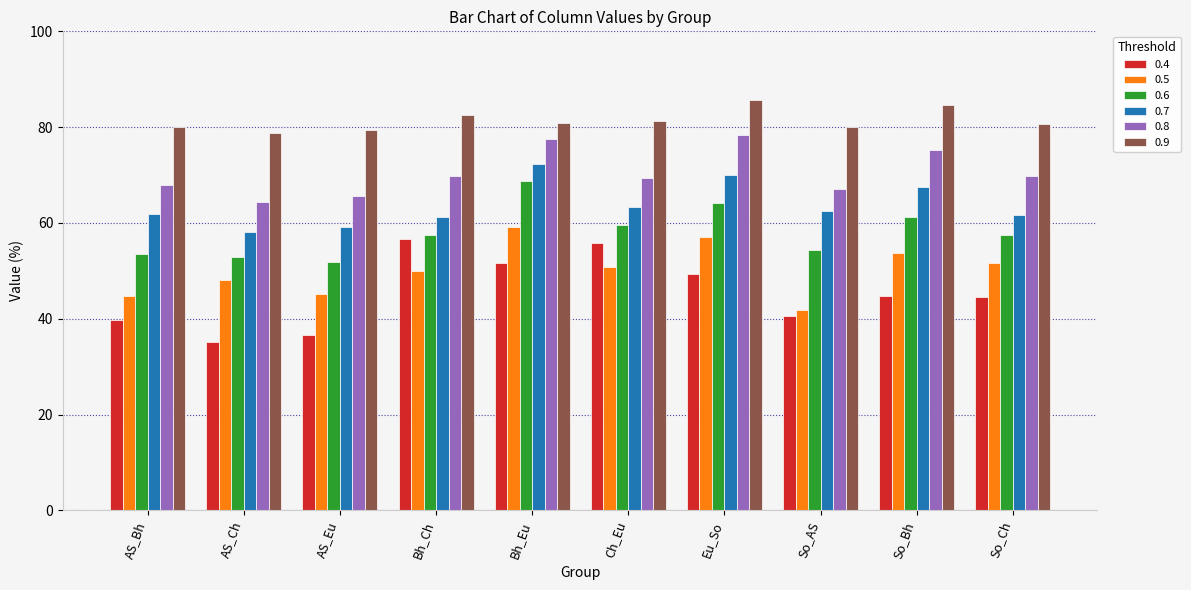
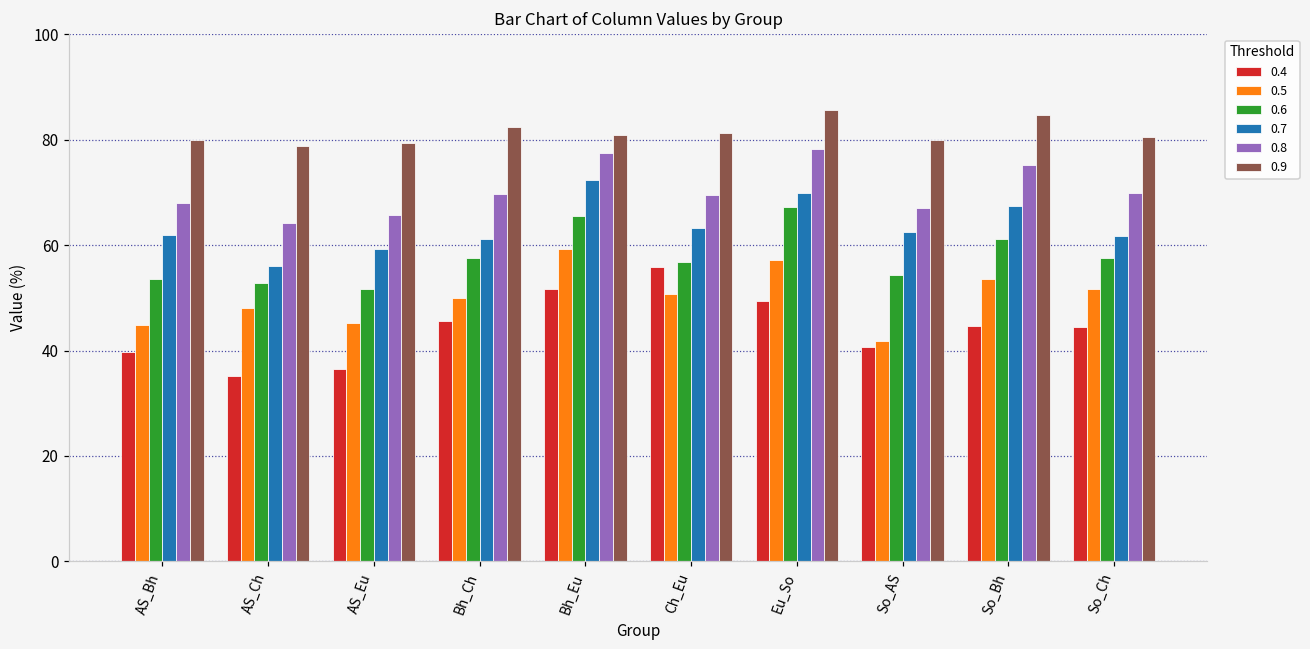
  {
    "0.4": {
      "AS_Bh": 40,
      "AS_Ch": 35,
      "AS_Eu": 37,
-     "Bh_Ch": 57,
+     "Bh_Ch": 46,
      "Bh_Eu": 52,
      "Ch_Eu": 56,
      "Eu_So": 49,
      "So_AS": 41,
      "So_Bh": 45,
      "So_Ch": 45
    },
    "0.5": {
      "AS_Bh": 45,
      "AS_Ch": 48,
      "AS_Eu": 45,
      "Bh_Ch": 50,
      "Bh_Eu": 59,
      "Ch_Eu": 51,
      "Eu_So": 57,
      "So_AS": 42,
      "So_Bh": 54,
      "So_Ch": 52
    },
    "0.6": {
      "AS_Bh": 54,
      "AS_Ch": 53,
      "AS_Eu": 52,
      "Bh_Ch": 57,
-     "Bh_Eu": 69,
-     "Ch_Eu": 59,
-     "Eu_So": 64,
+     "Bh_Eu": 65,
+     "Ch_Eu": 57,
+     "Eu_So": 67,
      "So_AS": 54,
      "So_Bh": 61,
      "So_Ch": 57
    },
    "0.7": {
      "AS_Bh": 62,
-     "AS_Ch": 58,
+     "AS_Ch": 56,
      "AS_Eu": 59,
      "Bh_Ch": 61,
      "Bh_Eu": 72,
      "Ch_Eu": 63,
      "Eu_So": 70,
      "So_AS": 62,
      "So_Bh": 67,
      "So_Ch": 62
    },
    "0.8": {
      "AS_Bh": 68,
      "AS_Ch": 64,
      "AS_Eu": 66,
      "Bh_Ch": 70,
      "Bh_Eu": 78,
      "Ch_Eu": 69,
      "Eu_So": 78,
      "So_AS": 67,
      "So_Bh": 75,
      "So_Ch": 70
    },
    "0.9": {
      "AS_Bh": 80,
      "AS_Ch": 79,
      "AS_Eu": 79,
      "Bh_Ch": 82,
      "Bh_Eu": 81,
      "Ch_Eu": 81,
      "Eu_So": 86,
      "So_AS": 80,
      "So_Bh": 85,
      "So_Ch": 81
    }
  }
